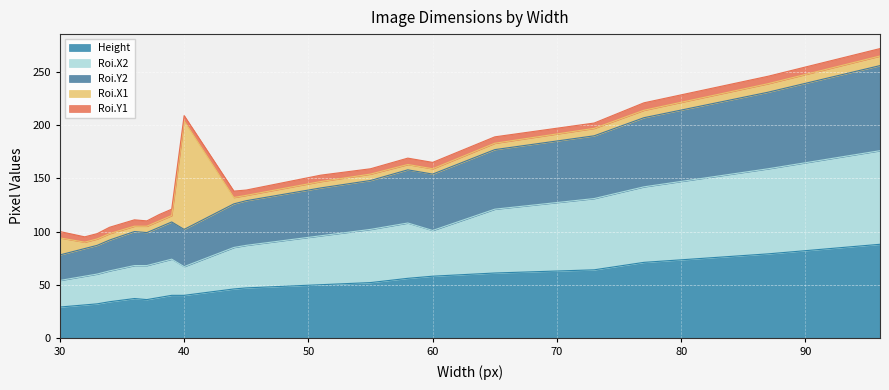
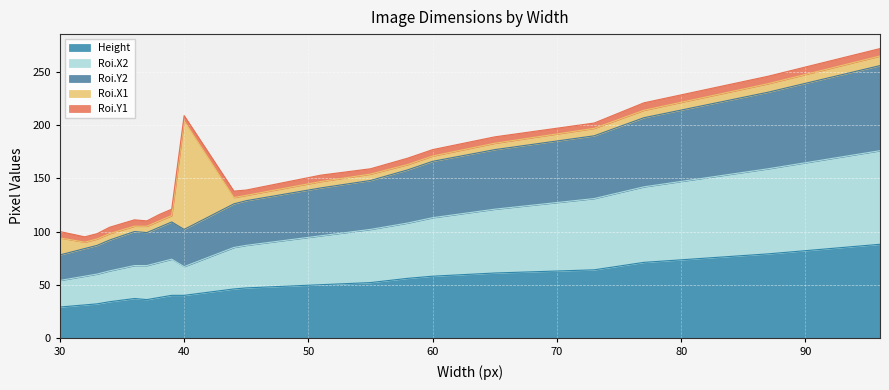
  {
    "Roi.X2": {
      "30": 25,
      "40": 27,
-     "60": 43
+     "60": 55
    },
    "Roi.X1": {
      "30": 16,
      "40": 102,
      "60": 5
    },
    "Roi.Y1": {
      "30": 6,
      "40": 5,
      "60": 6
    }
  }
